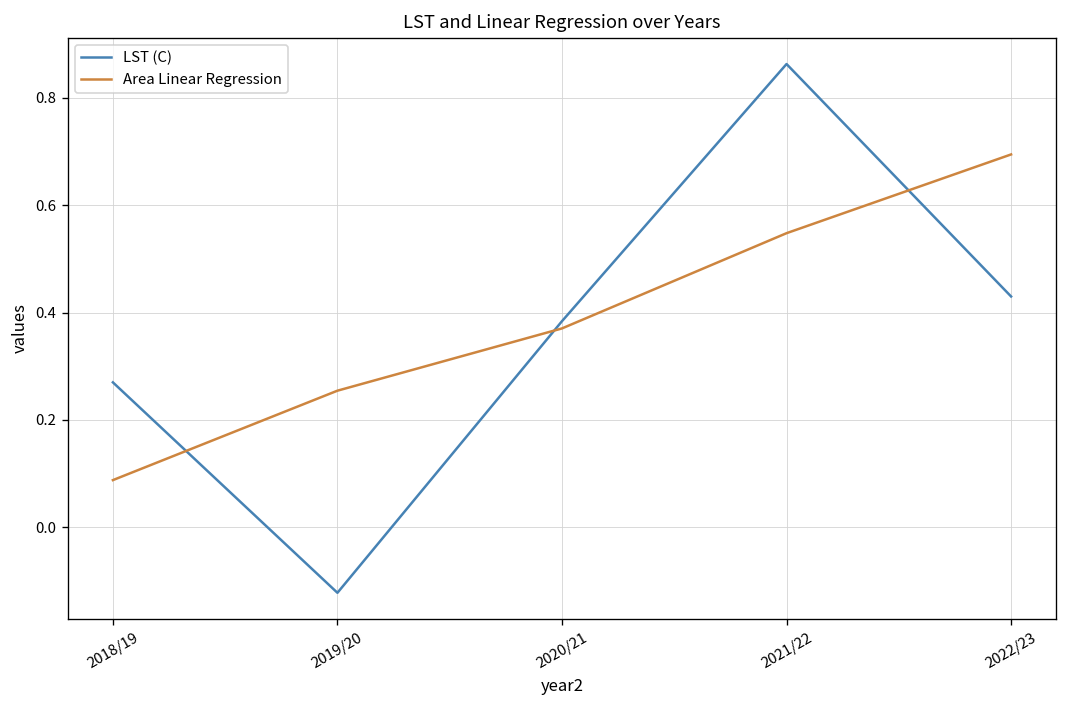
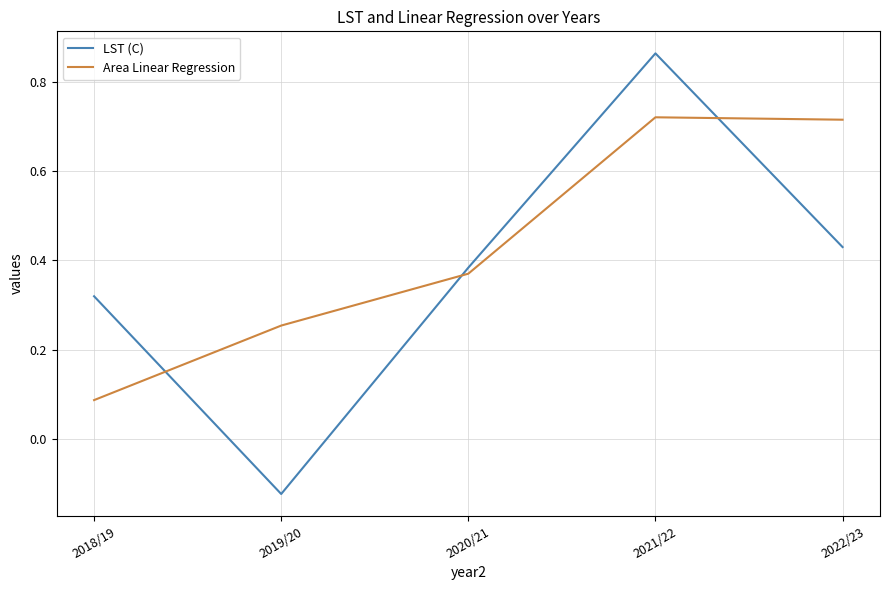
  {
    "LST (C)": {
-     "2018/19": 0.27,
+     "2018/19": 0.32,
      "2019/20": -0.12,
      "2020/21": 0.38,
      "2021/22": 0.86,
      "2022/23": 0.43
    },
    "Area Linear Regression": {
      "2018/19": 0.09,
      "2019/20": 0.25,
      "2020/21": 0.37,
-     "2021/22": 0.55,
-     "2022/23": 0.69
+     "2021/22": 0.72,
+     "2022/23": 0.71
    }
  }
